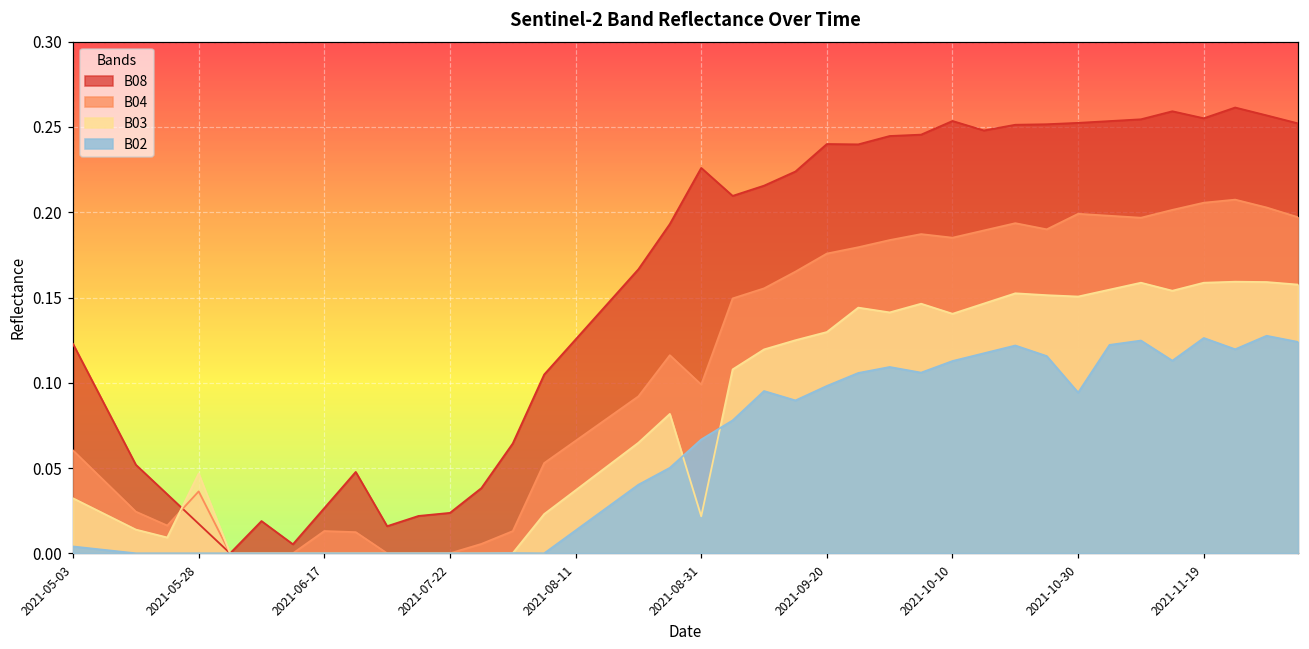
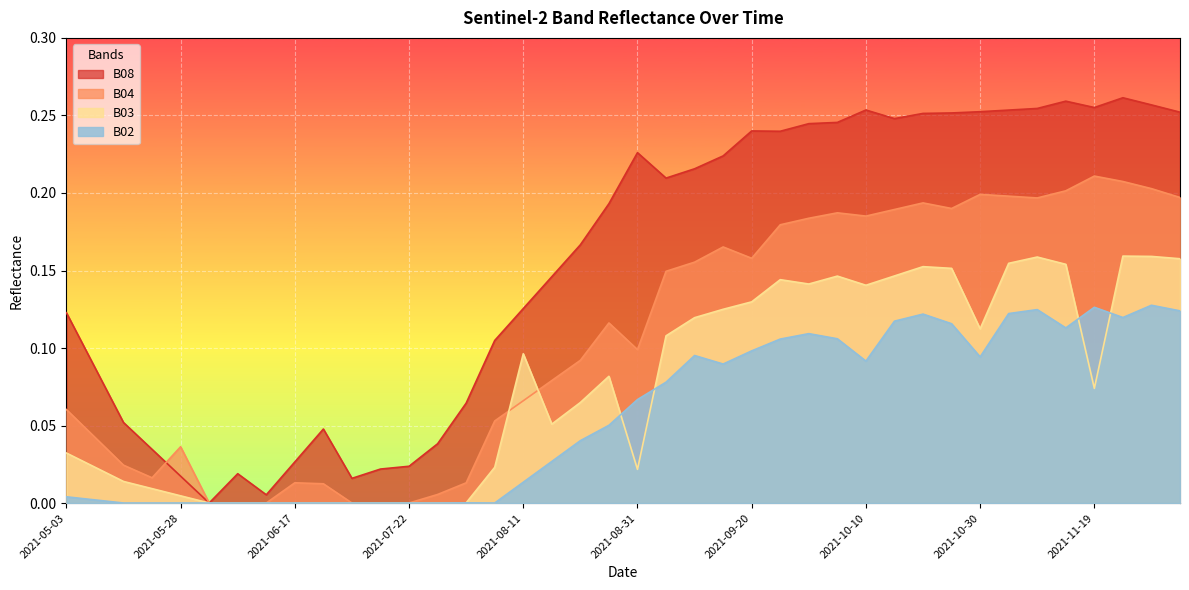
  {
    "B08": {
      "2021-05-03": 0.123,
      "2021-05-28": 0.017,
      "2021-06-17": 0.027,
      "2021-07-22": 0.024,
      "2021-08-11": 0.125,
      "2021-08-31": 0.226,
      "2021-09-20": 0.240,
      "2021-10-10": 0.254,
      "2021-10-30": 0.252,
      "2021-11-19": 0.255
    },
    "B04": {
      "2021-05-03": 0.060,
      "2021-05-28": 0.036,
      "2021-06-17": 0.013,
      "2021-08-11": 0.066,
      "2021-08-31": 0.099,
-     "2021-09-20": 0.176,
+     "2021-09-20": 0.158,
      "2021-10-10": 0.185,
      "2021-10-30": 0.199,
-     "2021-11-19": 0.206
+     "2021-11-19": 0.211
    },
    "B03": {
      "2021-05-03": 0.032,
-     "2021-05-28": 0.047,
-     "2021-08-11": 0.037,
+     "2021-05-28": 0.005,
+     "2021-08-11": 0.096,
      "2021-08-31": 0.022,
      "2021-09-20": 0.130,
      "2021-10-10": 0.141,
-     "2021-10-30": 0.151,
-     "2021-11-19": 0.159
+     "2021-10-30": 0.112,
+     "2021-11-19": 0.074
    },
    "B02": {
      "2021-05-03": 0.004,
      "2021-05-28": 0.000,
      "2021-08-11": 0.014,
      "2021-08-31": 0.067,
      "2021-09-20": 0.098,
-     "2021-10-10": 0.113,
+     "2021-10-10": 0.092,
      "2021-10-30": 0.094,
      "2021-11-19": 0.126
    }
  }
